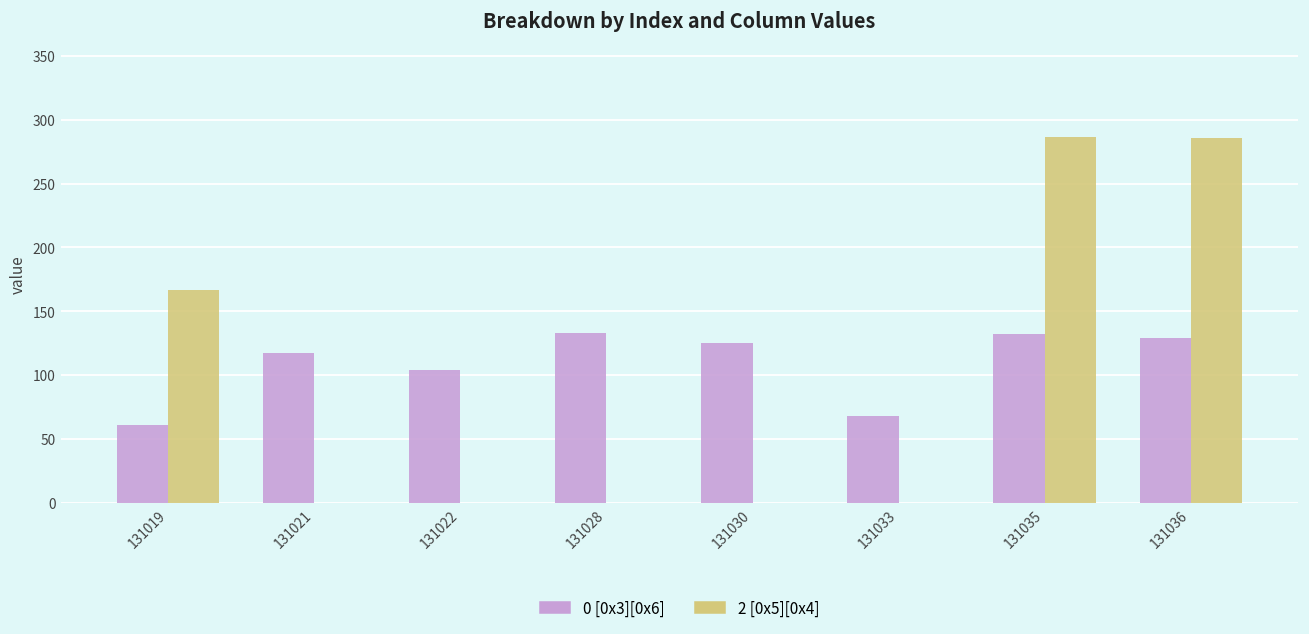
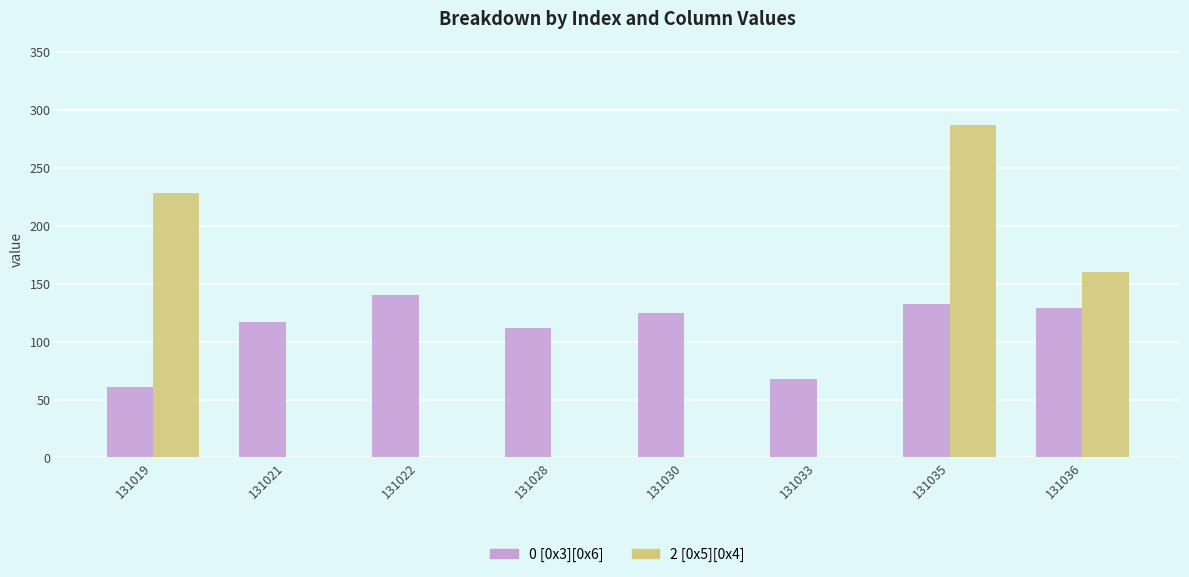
  {
    "0 [0x3][0x6]": {
      "131019": 61,
      "131021": 117,
-     "131022": 104,
-     "131028": 133,
+     "131022": 140,
+     "131028": 112,
      "131030": 125,
      "131033": 68,
      "131035": 132,
      "131036": 129
    },
    "2 [0x5][0x4]": {
-     "131019": 167,
+     "131019": 228,
      "131021": 0,
      "131022": 0,
      "131028": 0,
      "131030": 0,
      "131033": 0,
      "131035": 287,
-     "131036": 286
+     "131036": 160
    }
  }
